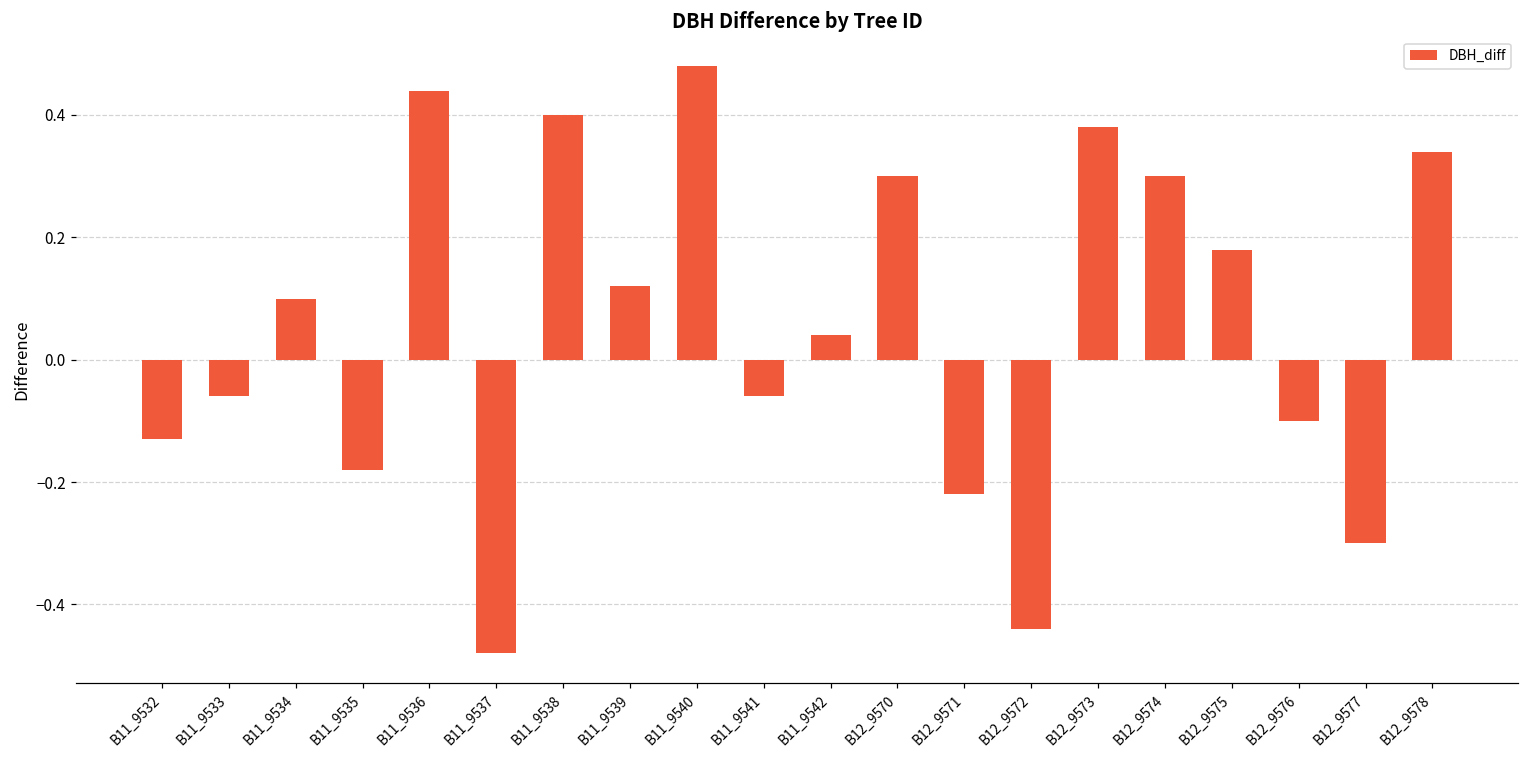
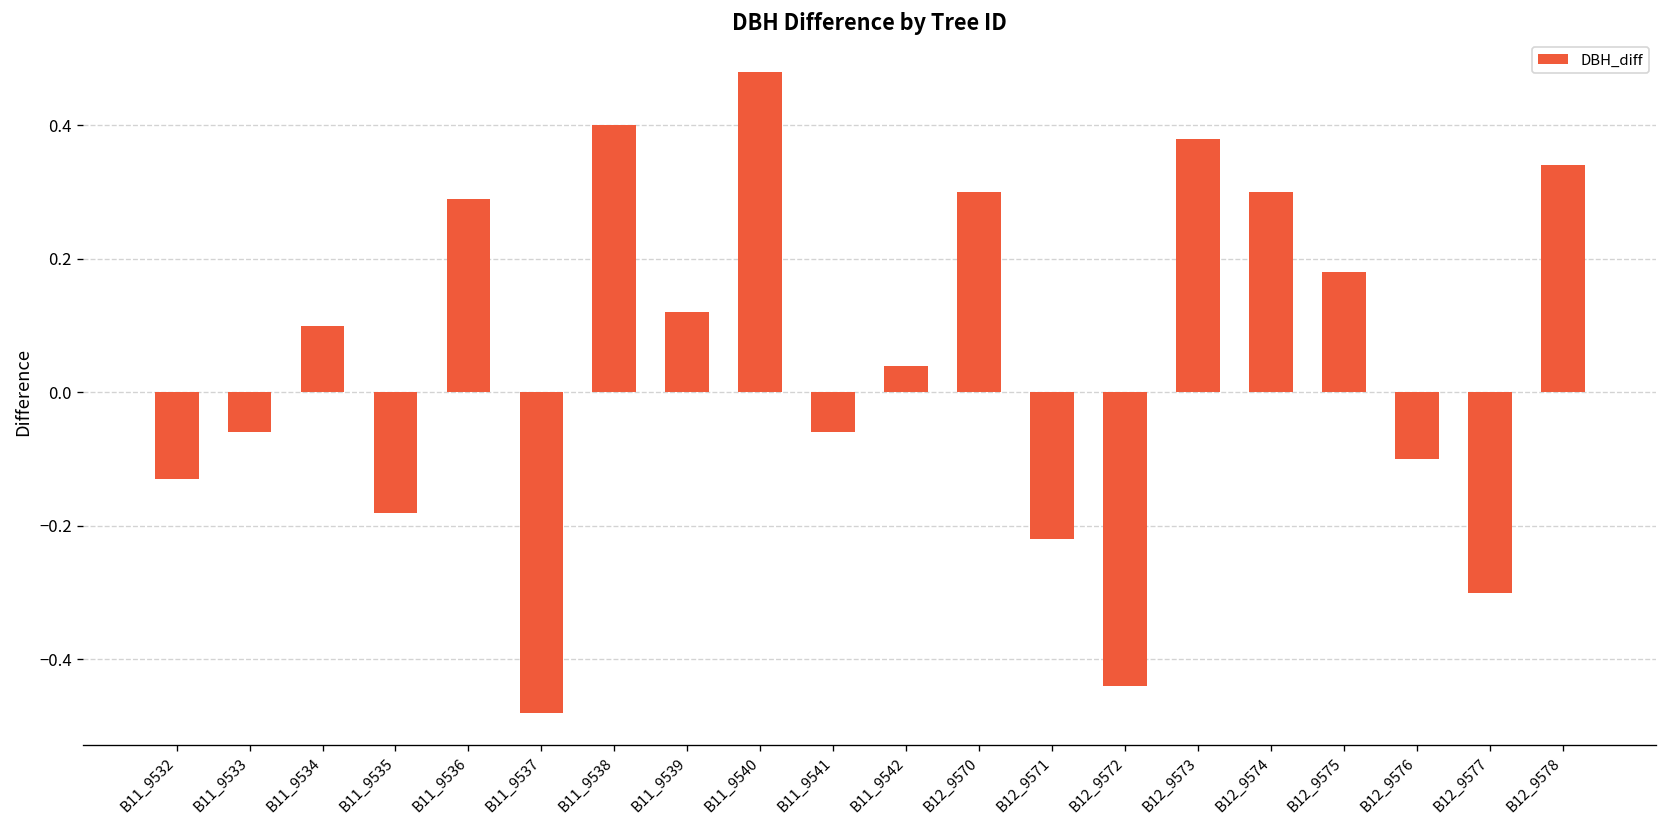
  {
    "B11_9532": -0.13,
    "B11_9533": -0.06,
    "B11_9534": 0.10,
    "B11_9535": -0.18,
-   "B11_9536": 0.44,
+   "B11_9536": 0.29,
    "B11_9537": -0.48,
    "B11_9538": 0.40,
    "B11_9539": 0.12,
    "B11_9540": 0.48,
    "B11_9541": -0.06,
    "B11_9542": 0.04,
    "B12_9570": 0.30,
    "B12_9571": -0.22,
    "B12_9572": -0.44,
    "B12_9573": 0.38,
    "B12_9574": 0.30,
    "B12_9575": 0.18,
    "B12_9576": -0.10,
    "B12_9577": -0.30,
    "B12_9578": 0.34
  }
